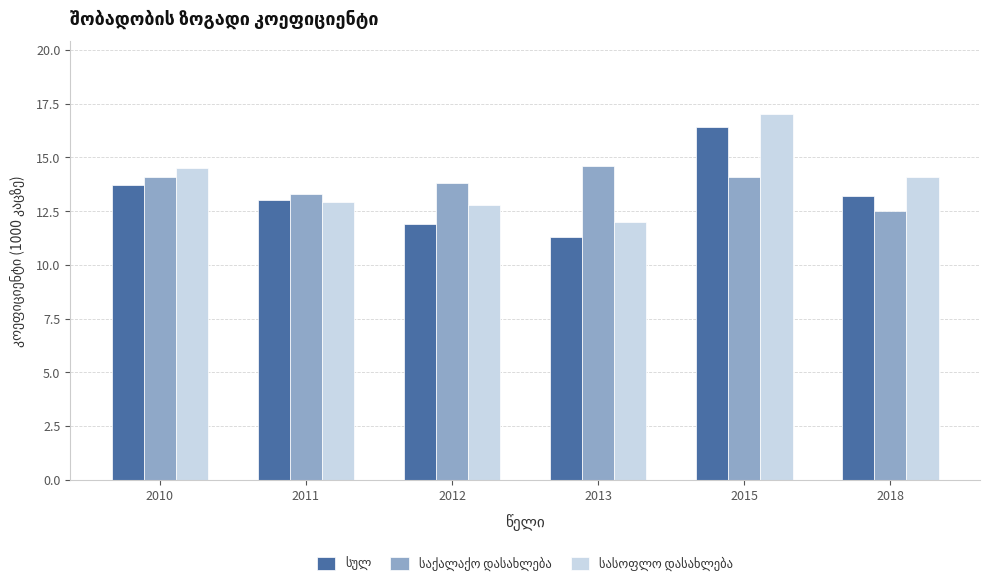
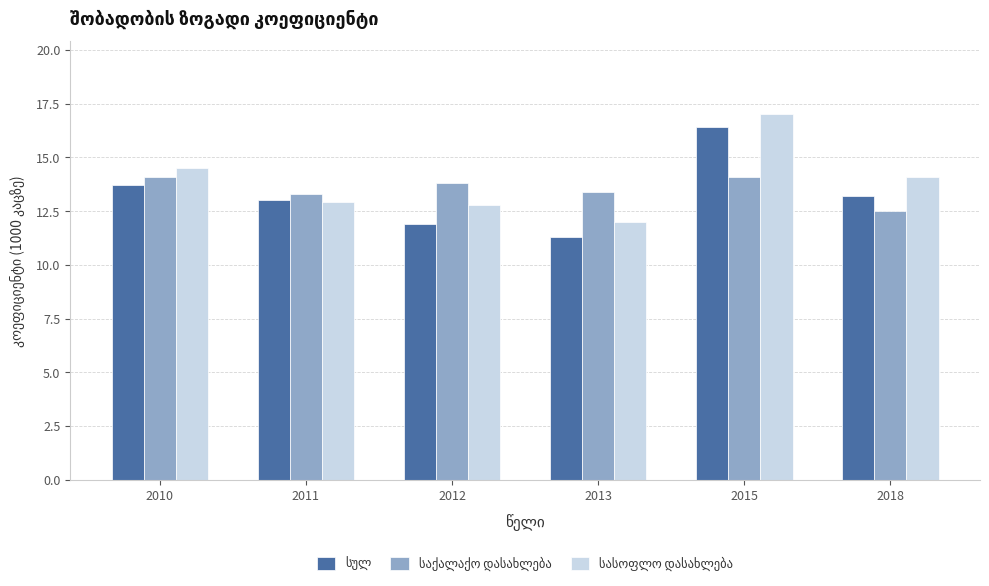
  {
    "სულ": {
      "2010": 13.7,
      "2011": 13.0,
      "2012": 11.9,
      "2013": 11.3,
      "2015": 16.4,
      "2018": 13.2
    },
    "საქალაქო დასახლება": {
      "2010": 14.1,
      "2011": 13.3,
      "2012": 13.8,
-     "2013": 14.6,
+     "2013": 13.4,
      "2015": 14.1,
      "2018": 12.5
    },
    "სასოფლო დასახლება": {
      "2010": 14.5,
      "2011": 12.9,
      "2012": 12.8,
      "2013": 12.0,
      "2015": 17.0,
      "2018": 14.1
    }
  }
